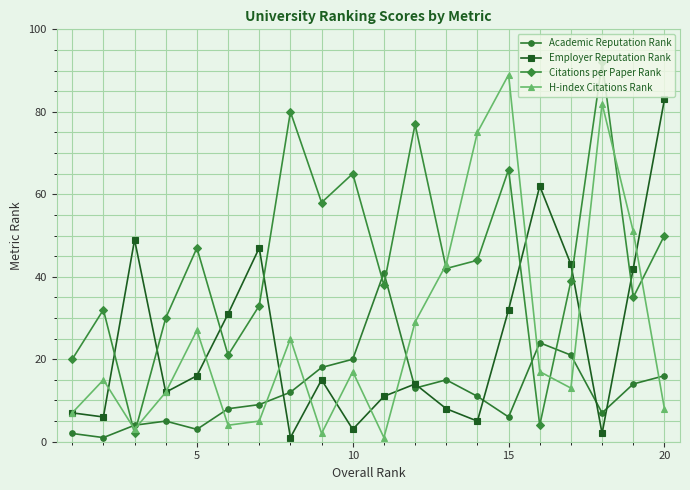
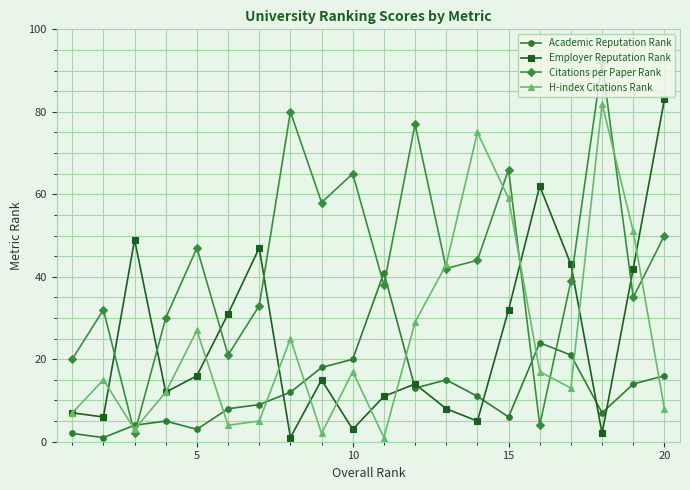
  {
    "H-index Citations Rank": {
      "5": 27,
      "10": 17,
-     "15": 89,
+     "15": 59,
      "20": 8
    }
  }
